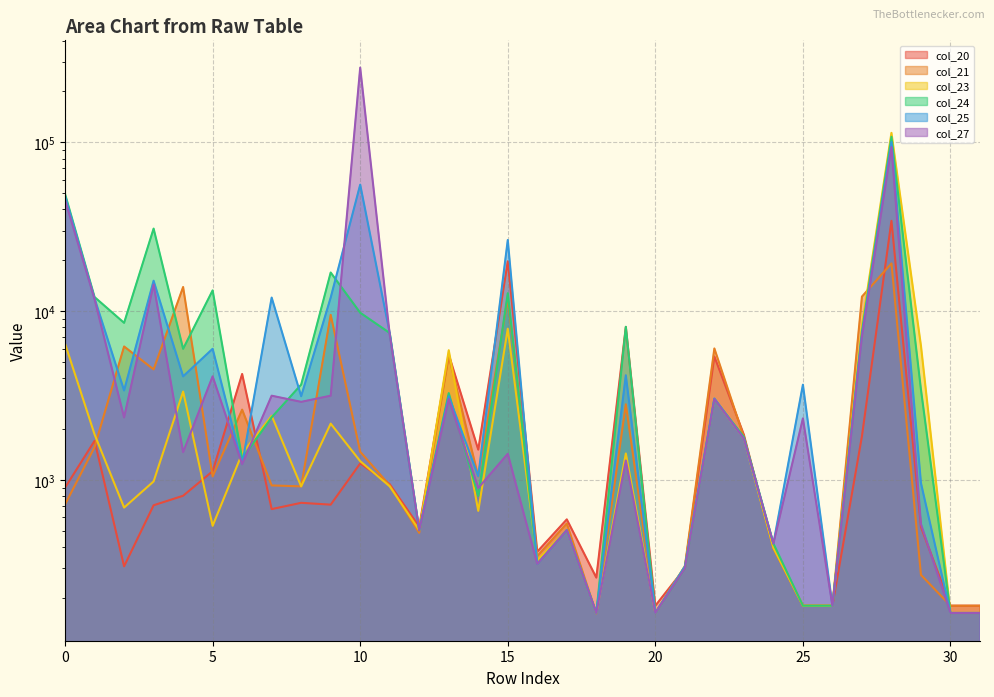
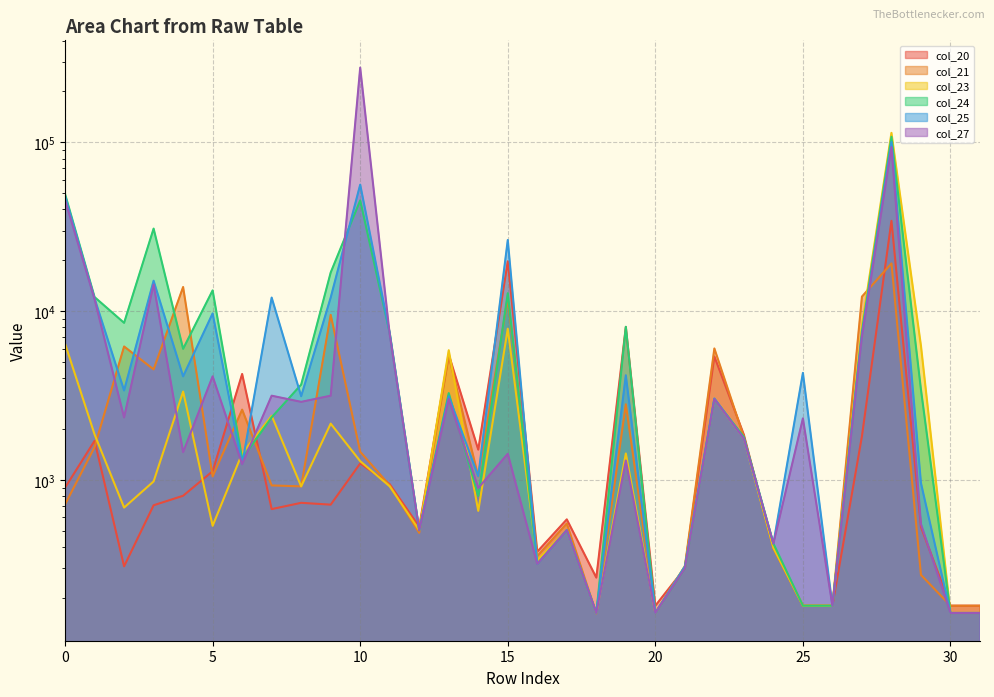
  {
    "col_24": {
      "5": 13000,
-     "10": 10000,
+     "10": 45000,
      "15": 13000
    },
    "col_25": {
-     "5": 6000,
+     "5": 10000,
      "10": 56000,
      "15": 26000,
-     "25": 3700
+     "25": 4300
    },
    "col_27": {
      "0": 45000,
      "5": 4100,
      "10": 280000,
      "15": 1400,
      "25": 2300
    }
  }
